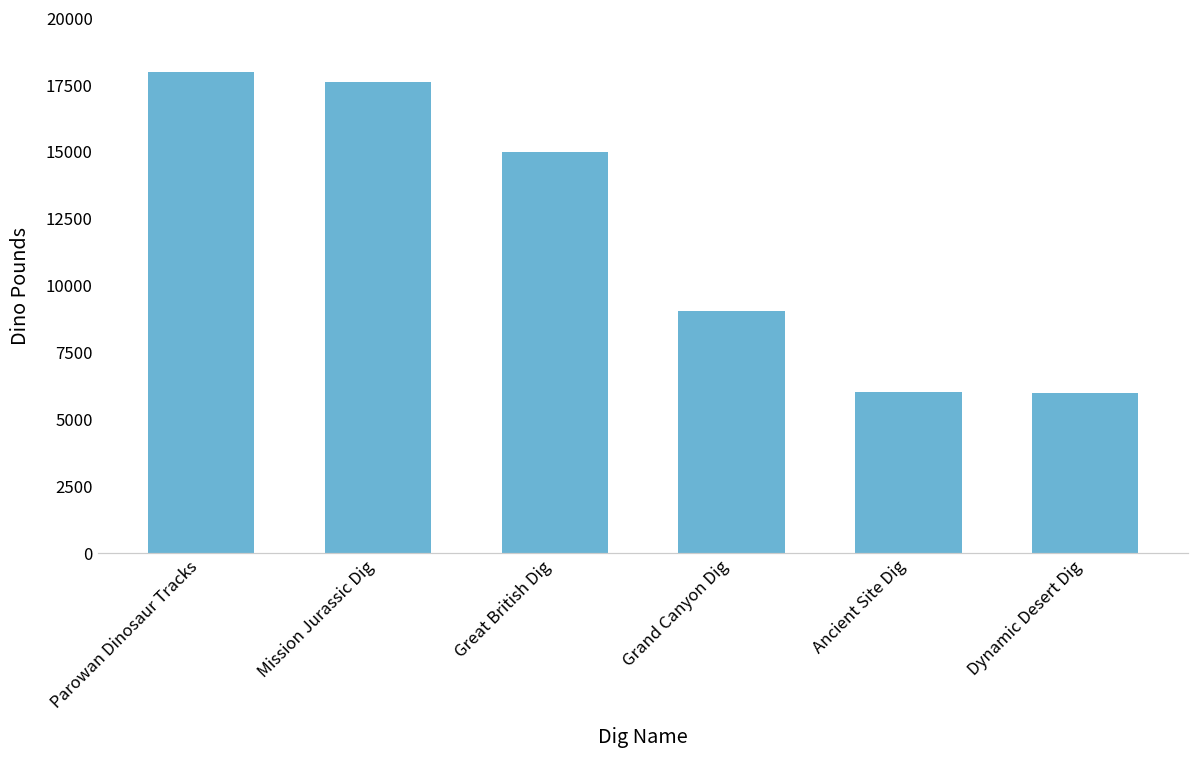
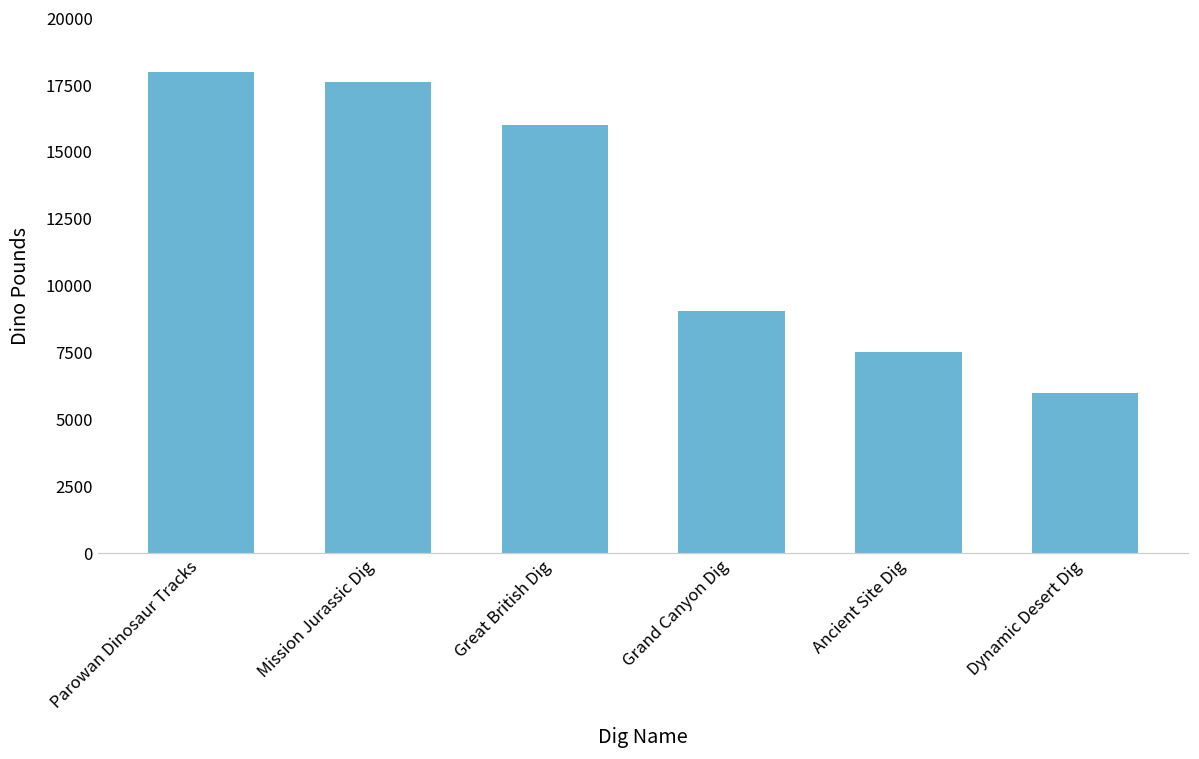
  {
    "Parowan Dinosaur Tracks": 18000,
    "Mission Jurassic Dig": 17600,
-   "Great British Dig": 15000,
+   "Great British Dig": 16000,
    "Grand Canyon Dig": 9100,
-   "Ancient Site Dig": 6000,
+   "Ancient Site Dig": 7500,
    "Dynamic Desert Dig": 6000
  }
